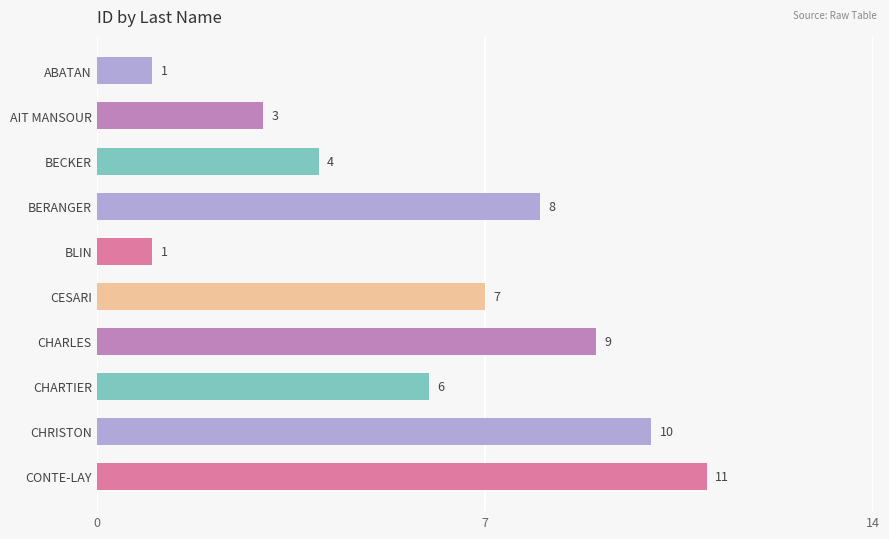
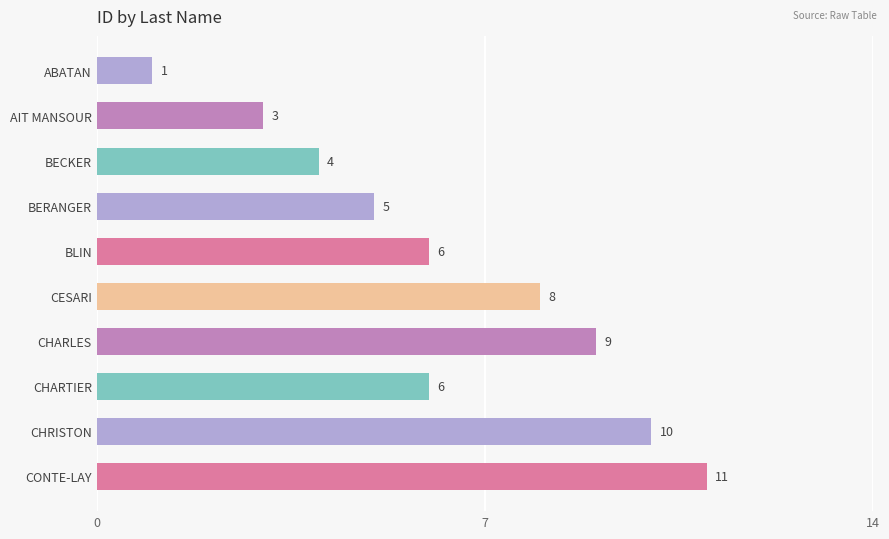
  {
    "ABATAN": 1,
    "AIT MANSOUR": 3,
    "BECKER": 4,
-   "BERANGER": 8,
-   "BLIN": 1,
-   "CESARI": 7,
+   "BERANGER": 5,
+   "BLIN": 6,
+   "CESARI": 8,
    "CHARLES": 9,
    "CHARTIER": 6,
    "CHRISTON": 10,
    "CONTE-LAY": 11
  }
